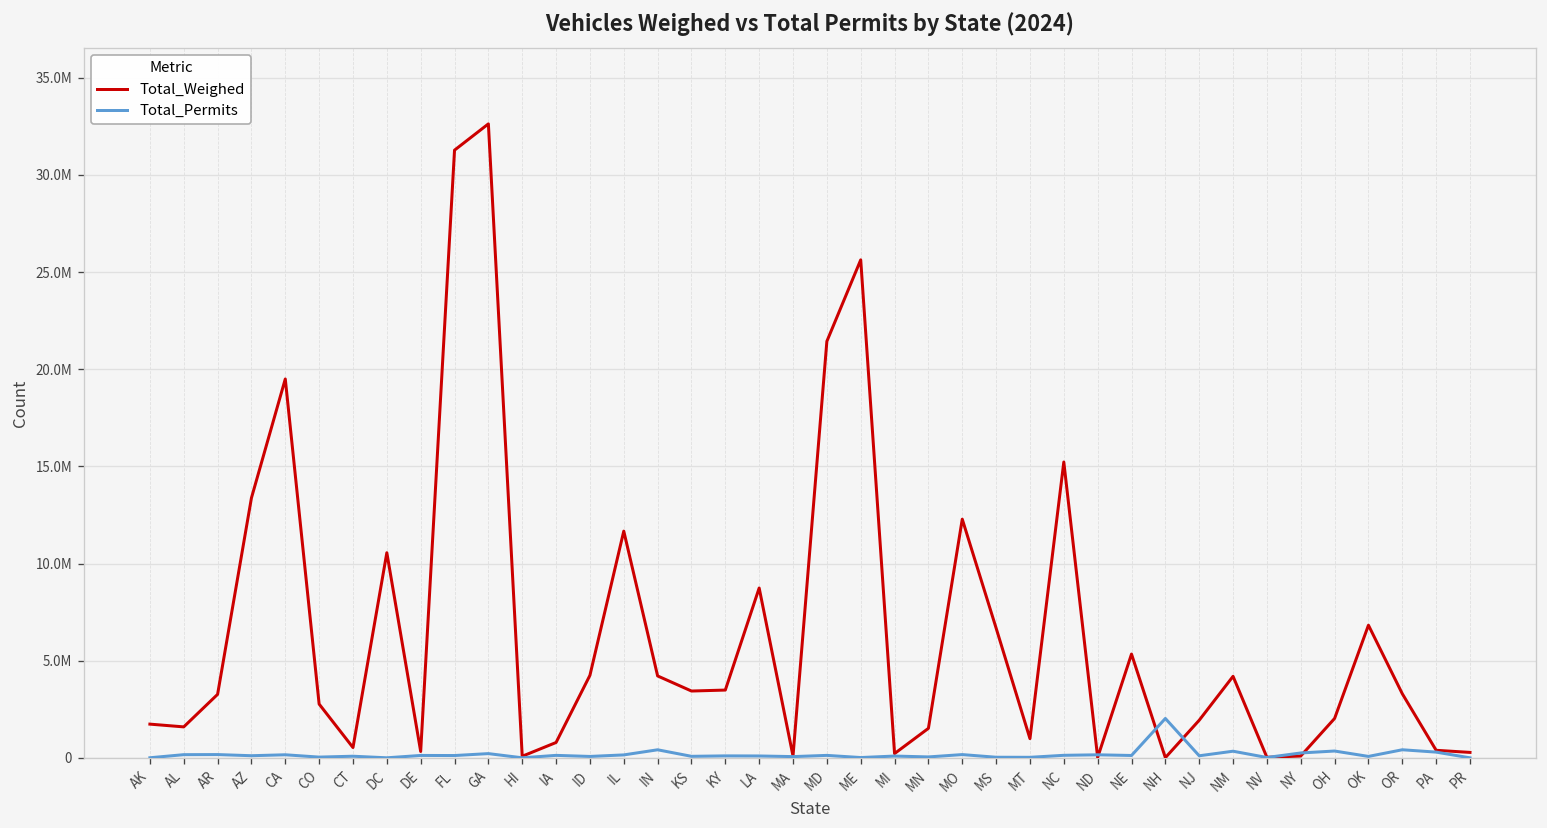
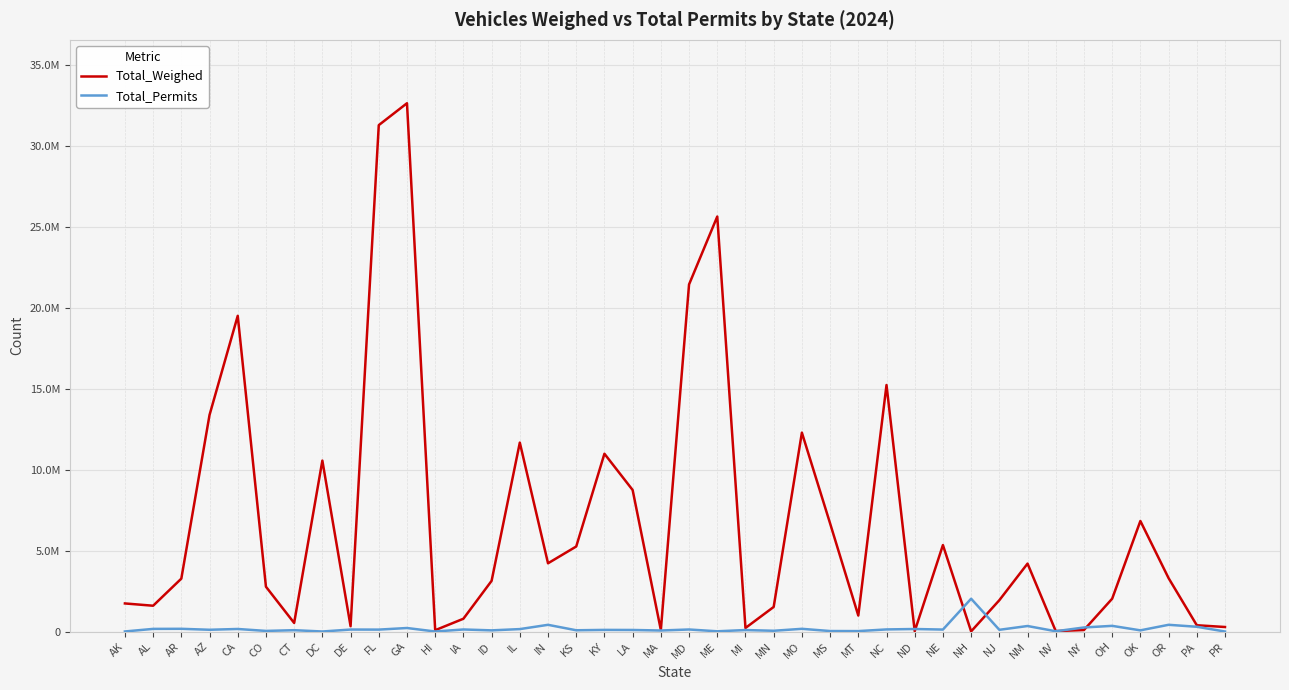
  {
    "Total_Weighed": {
      "AK": 1700000,
      "AL": 1600000,
      "AR": 3300000,
      "AZ": 13400000,
      "CA": 19500000,
      "CO": 2800000,
      "CT": 500000,
      "DC": 10600000,
      "DE": 300000,
      "FL": 31300000,
      "GA": 32600000,
      "IA": 800000,
-     "ID": 4200000,
+     "ID": 3100000,
      "IL": 11700000,
      "IN": 4200000,
-     "KS": 3400000,
-     "KY": 3500000,
+     "KS": 5300000,
+     "KY": 11000000,
      "LA": 8700000,
      "MD": 21400000,
      "ME": 25600000,
      "MN": 1500000,
      "MO": 12300000,
      "MS": 6700000,
      "MT": 1000000,
      "NC": 15200000,
      "NE": 5300000,
      "NH": 0,
      "NJ": 1900000,
      "NM": 4200000,
      "OH": 2000000,
      "OK": 6800000,
      "OR": 3300000,
      "PR": 300000
    },
    "Total_Permits": {
      "AK": 0,
      "AL": 200000,
      "AR": 200000,
      "AZ": 100000,
      "CA": 200000,
      "CO": 0,
      "CT": 100000,
      "DC": 0,
      "DE": 100000,
      "FL": 100000,
      "GA": 200000,
      "IA": 100000,
      "ID": 100000,
      "IL": 200000,
      "IN": 400000,
      "KS": 100000,
      "KY": 100000,
      "LA": 100000,
      "MD": 100000,
      "ME": 0,
      "MN": 0,
      "MO": 200000,
      "MS": 0,
      "MT": 0,
      "NC": 100000,
      "NE": 100000,
      "NH": 2000000,
      "NJ": 100000,
      "NM": 300000,
      "OH": 400000,
      "OK": 100000,
      "OR": 400000,
      "PR": 0
    }
  }
